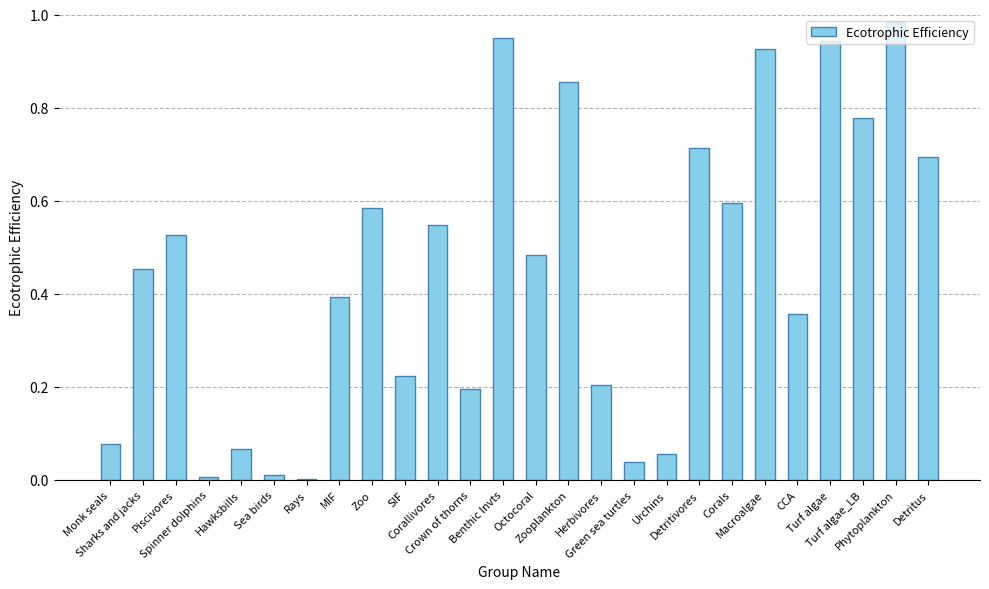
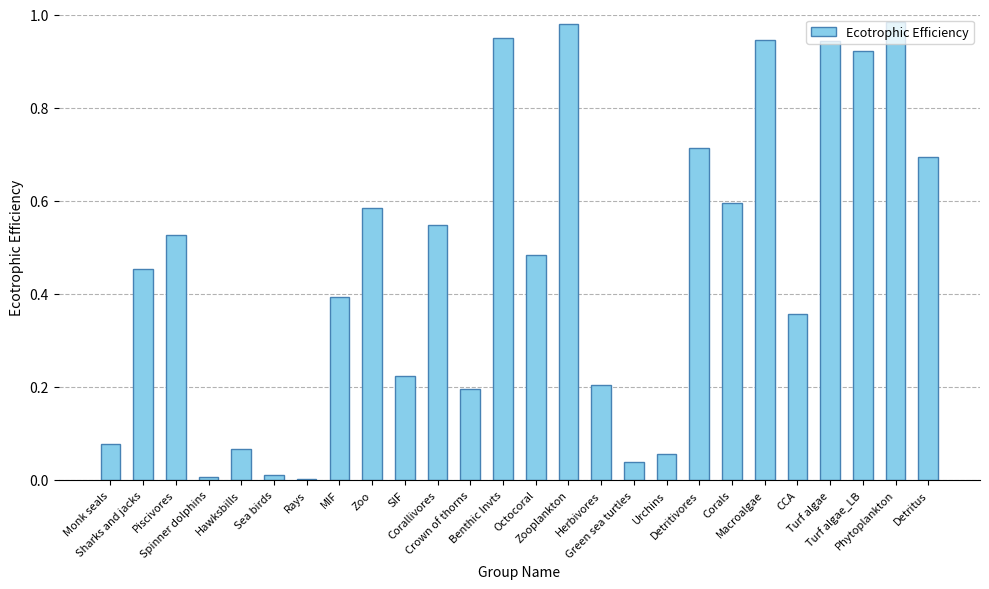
  {
    "Monk seals": 0.08,
    "Sharks and jacks": 0.45,
    "Piscivores": 0.53,
    "Spinner dolphins": 0.01,
    "Hawksbills": 0.07,
    "Sea birds": 0.01,
    "MIF": 0.39,
    "Zoo": 0.58,
    "SIF": 0.22,
    "Corallivores": 0.55,
    "Crown of thorns": 0.20,
    "Benthic Invts": 0.95,
    "Octocoral": 0.48,
-   "Zooplankton": 0.85,
+   "Zooplankton": 0.98,
    "Herbivores": 0.21,
    "Green sea turtles": 0.04,
    "Urchins": 0.06,
    "Detritivores": 0.71,
    "Corals": 0.59,
-   "Macroalgae": 0.93,
+   "Macroalgae": 0.94,
    "CCA": 0.36,
-   "Turf algae_LB": 0.78,
+   "Turf algae_LB": 0.92,
    "Detritus": 0.69
  }
